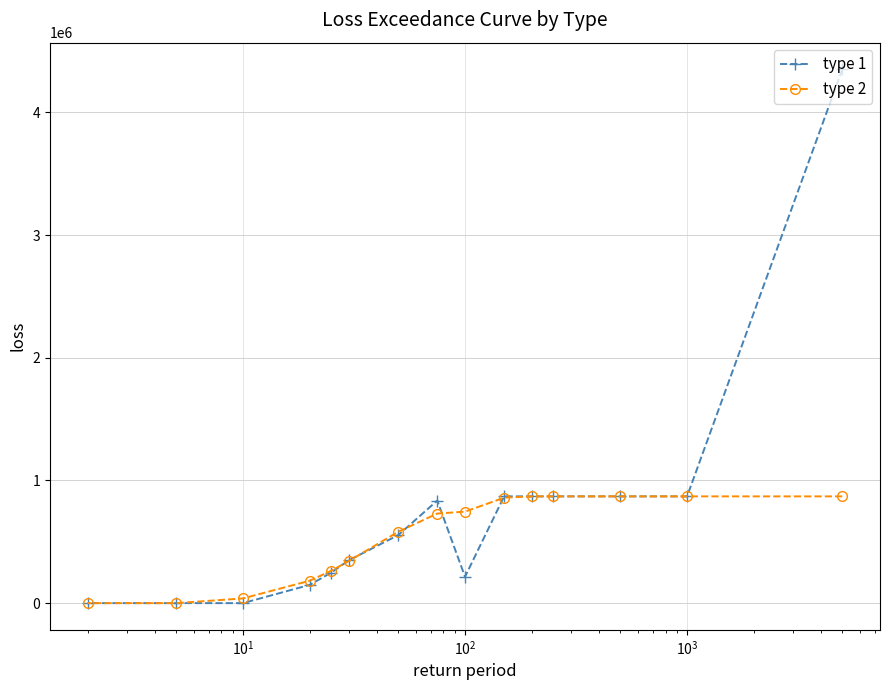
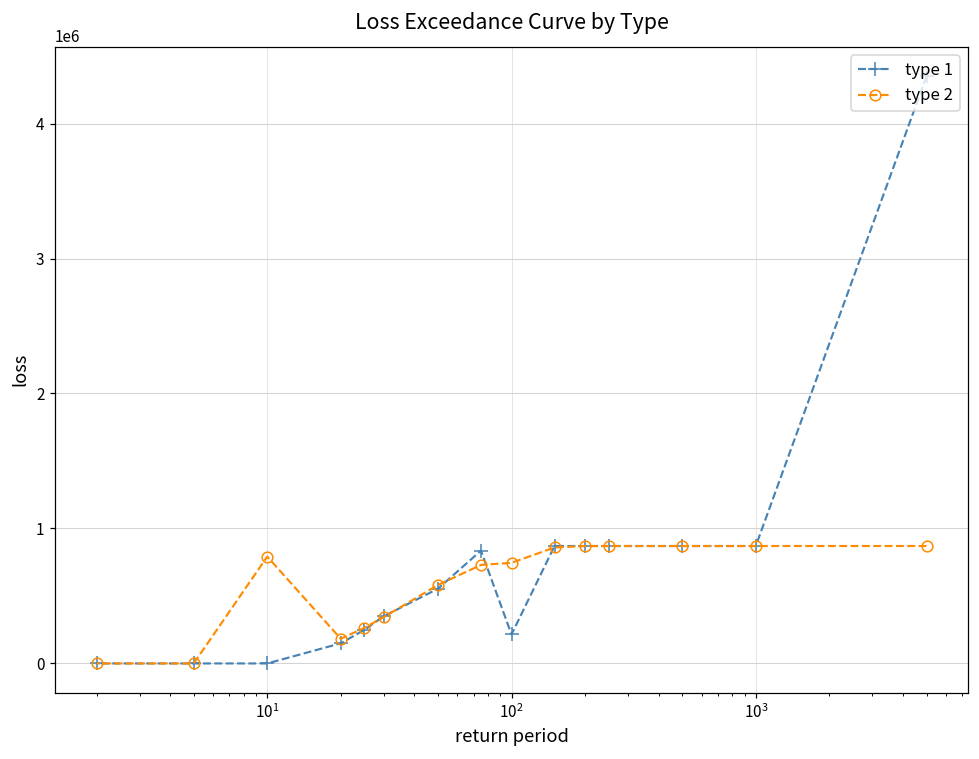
  {
    "type 1": {
      "10^1": 0,
      "10^2": 210000
    },
    "type 2": {
-     "10^1": 40000,
+     "10^1": 790000,
      "10^2": 750000
    }
  }
